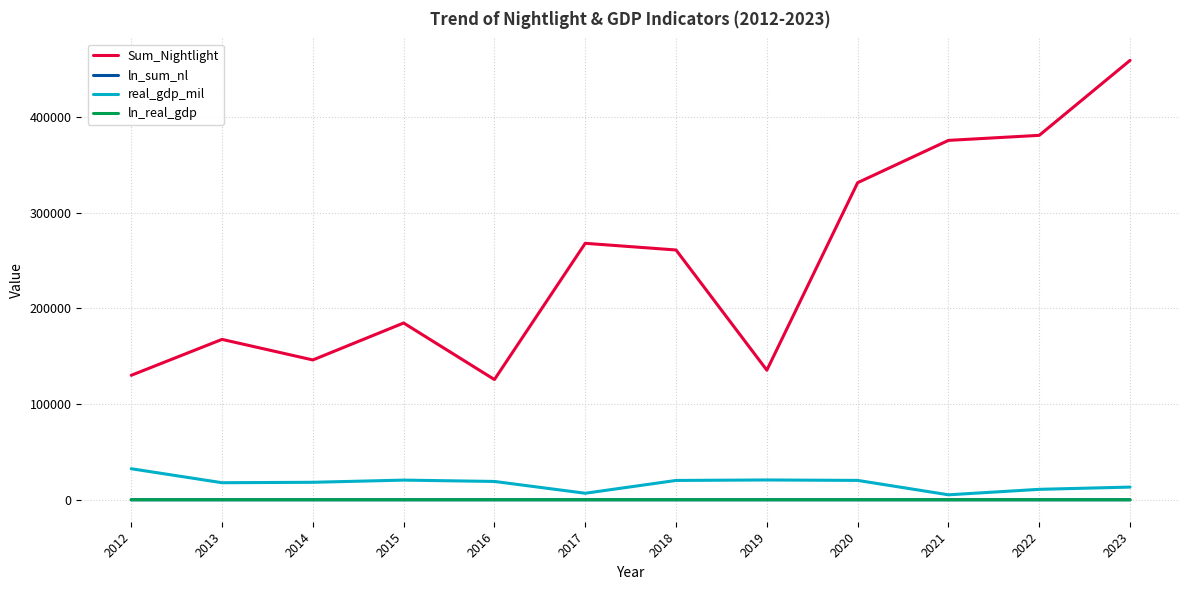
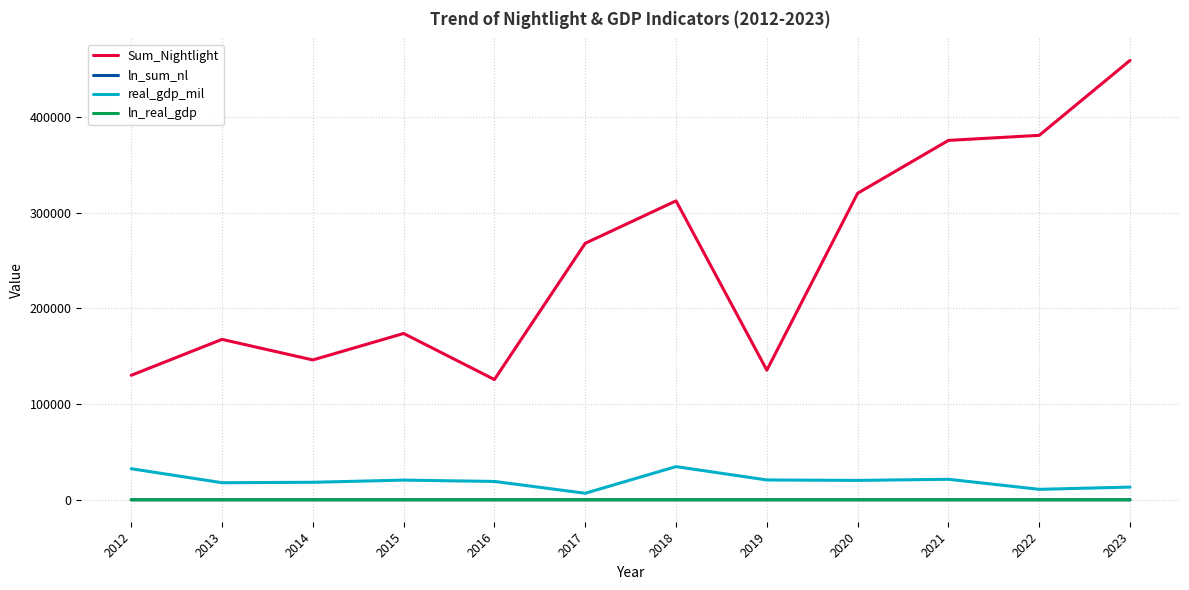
  {
    "Sum_Nightlight": {
      "2012": 130000,
      "2013": 170000,
      "2014": 150000,
-     "2015": 180000,
+     "2015": 170000,
      "2016": 130000,
      "2017": 270000,
-     "2018": 260000,
+     "2018": 310000,
      "2019": 140000,
-     "2020": 330000,
+     "2020": 320000,
      "2021": 380000,
      "2022": 380000,
      "2023": 460000
    },
    "ln_real_gdp": {
      "2012": 0,
      "2013": 0,
      "2014": 0,
      "2015": 0,
      "2016": 0,
      "2017": 0,
      "2018": 0,
      "2019": 0,
      "2020": 0,
      "2021": 0,
      "2022": 0,
      "2023": 0
    },
    "real_gdp_mil": {
      "2012": 30000,
      "2013": 20000,
      "2014": 20000,
      "2015": 20000,
      "2016": 20000,
      "2017": 10000,
-     "2018": 20000,
+     "2018": 30000,
      "2019": 20000,
      "2020": 20000,
-     "2021": 10000,
+     "2021": 20000,
      "2022": 10000,
      "2023": 10000
    }
  }
